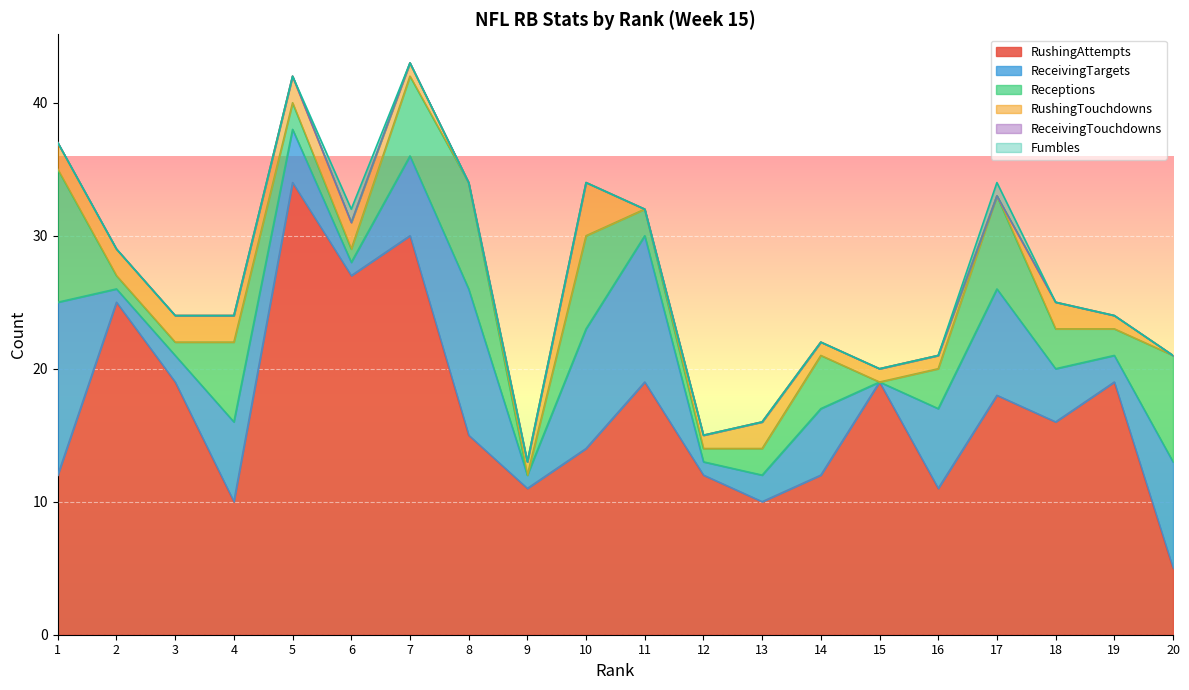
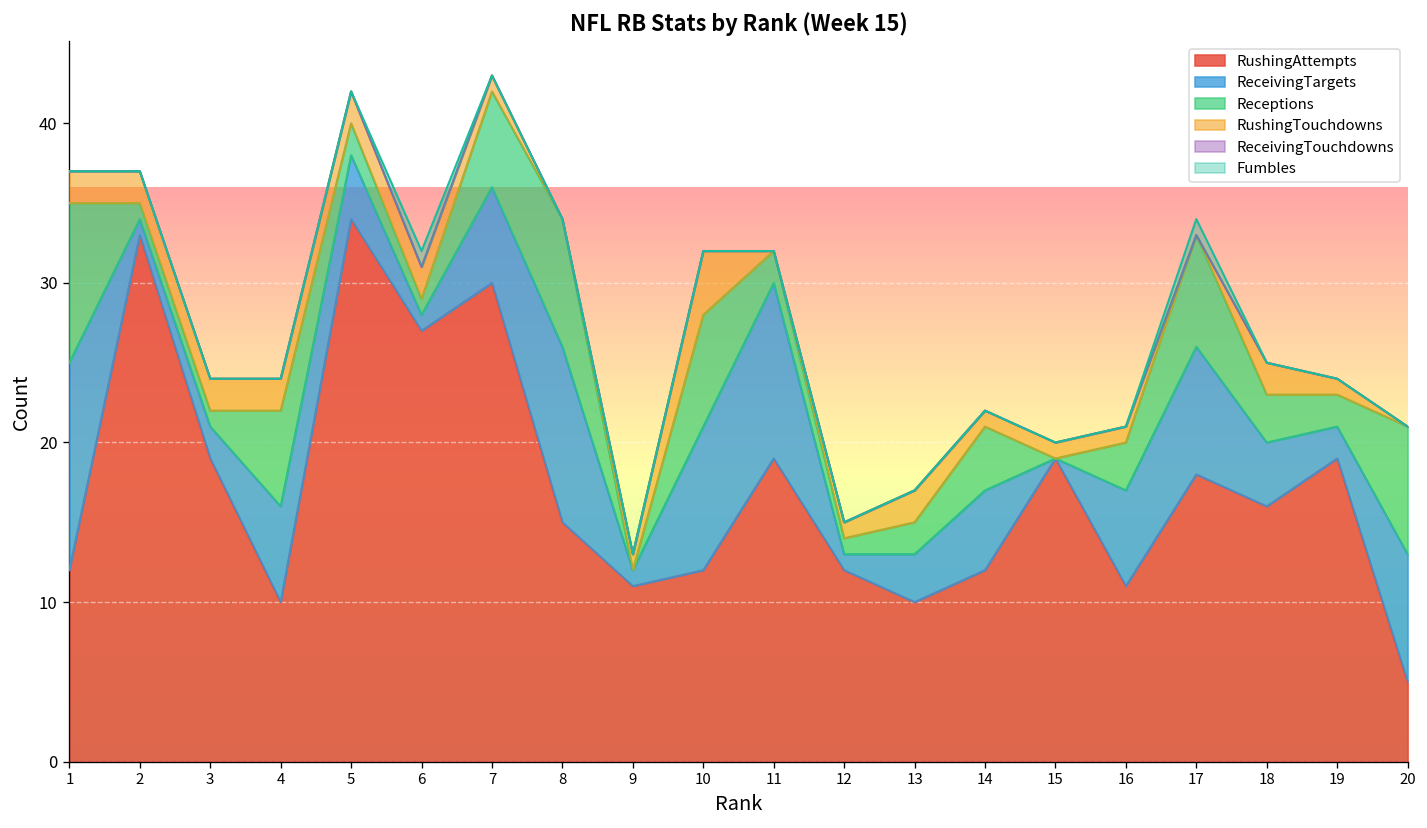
  {
    "RushingAttempts": {
      "1": 12,
-     "2": 25,
+     "2": 33,
      "3": 19,
      "4": 10,
      "5": 34,
      "6": 27,
      "7": 30,
      "8": 15,
      "9": 11,
-     "10": 14,
+     "10": 12,
      "11": 19,
      "12": 12,
      "13": 10,
      "14": 12,
      "16": 11,
      "17": 18,
      "18": 16,
      "19": 19,
      "20": 5
    },
    "ReceivingTargets": {
      "1": 13,
      "2": 1,
      "3": 2,
      "4": 6,
      "5": 4,
      "6": 1,
      "7": 6,
      "8": 11,
      "10": 9,
      "11": 11,
      "12": 1,
-     "13": 2,
+     "13": 3,
      "14": 5,
      "16": 6,
      "17": 8,
      "18": 4,
      "19": 2,
      "20": 8
    }
  }
